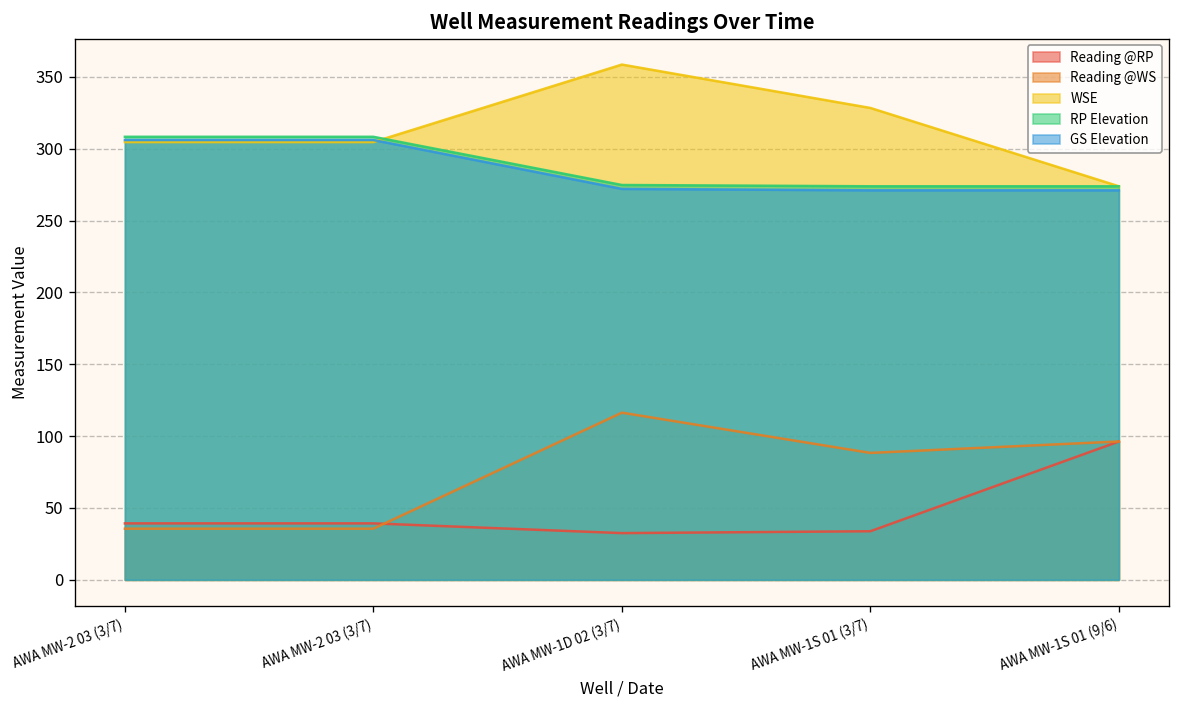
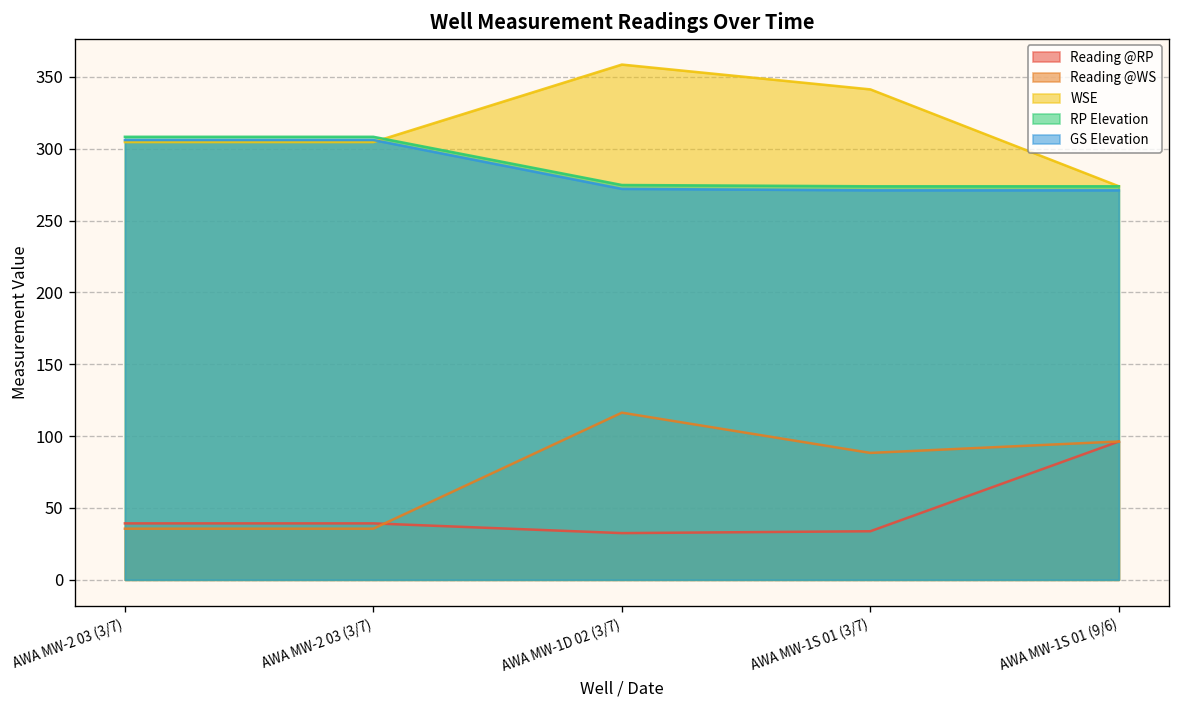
  {
    "WSE": {
      "AWA MW-1D 02 (3/7)": 359,
-     "AWA MW-1S 01 (3/7)": 328
+     "AWA MW-1S 01 (3/7)": 341
    },
    "RP Elevation": {
      "AWA MW-1D 02 (3/7)": 275,
      "AWA MW-1S 01 (3/7)": 274
    },
    "GS Elevation": {
      "AWA MW-1D 02 (3/7)": 272,
      "AWA MW-1S 01 (3/7)": 271,
      "AWA MW-1S 01 (9/6)": 271
    }
  }
